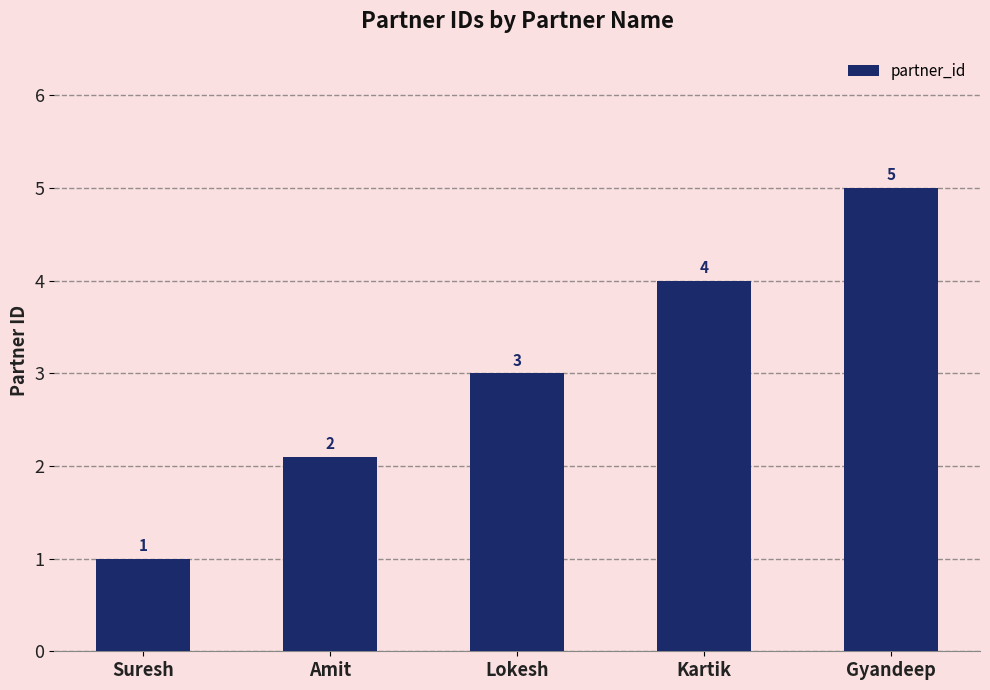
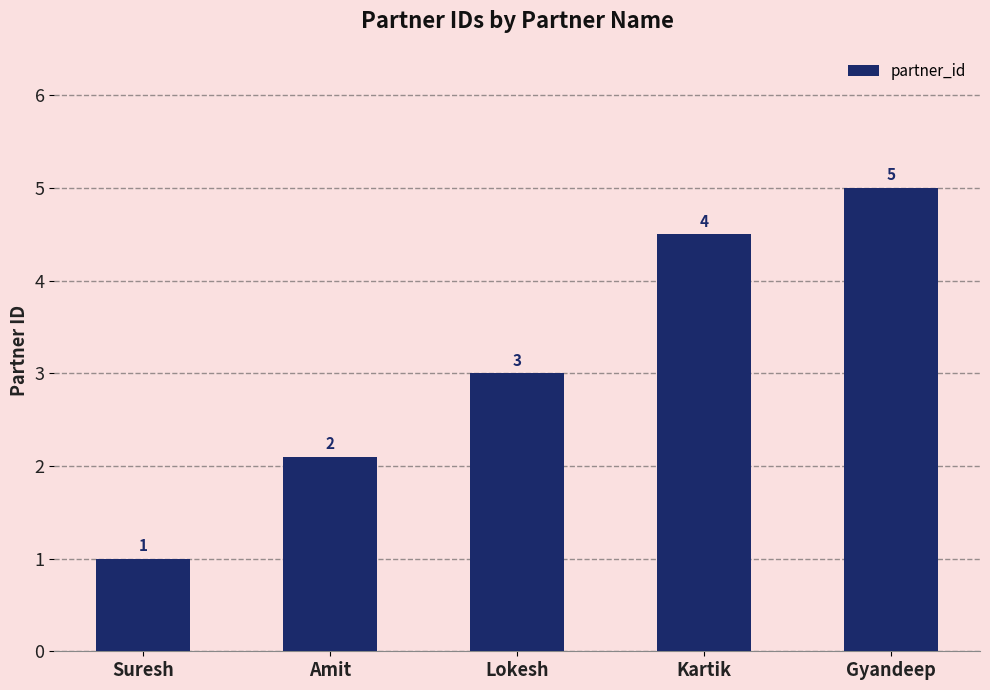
  {
-   "Kartik": 4.0
+   "Kartik": 4.5
  }
